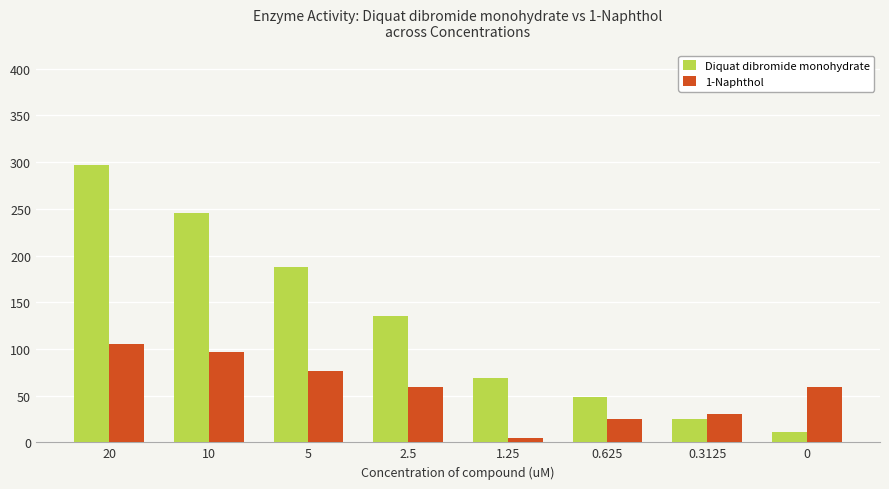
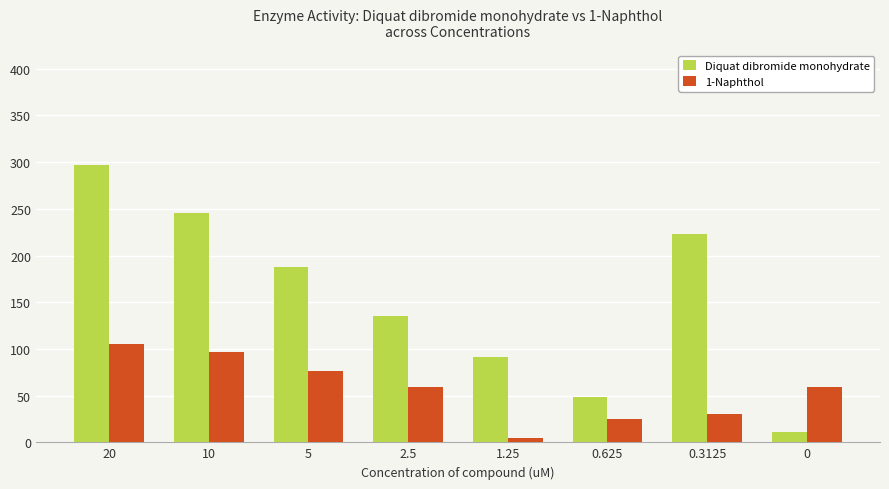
  {
    "Diquat dibromide monohydrate": {
      "20": 300,
      "10": 250,
      "5": 190,
      "2.5": 130,
-     "1.25": 70,
+     "1.25": 90,
      "0.625": 50,
-     "0.3125": 30,
+     "0.3125": 220,
      "0": 10
    },
    "1-Naphthol": {
      "20": 110,
      "10": 100,
      "5": 80,
      "2.5": 60,
      "1.25": 0,
      "0.625": 20,
      "0.3125": 30,
      "0": 60
    }
  }
